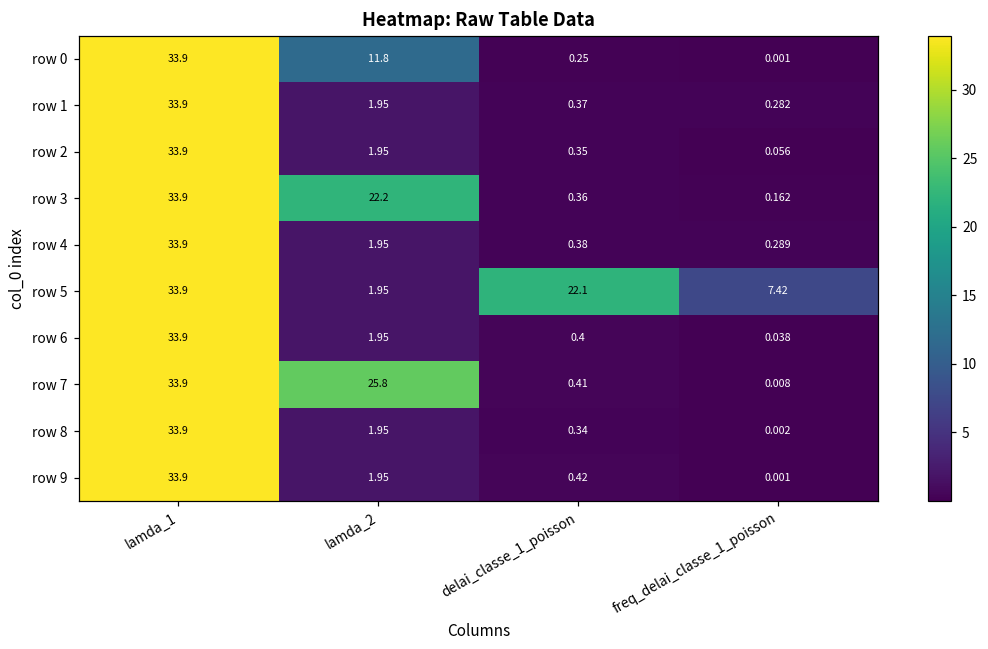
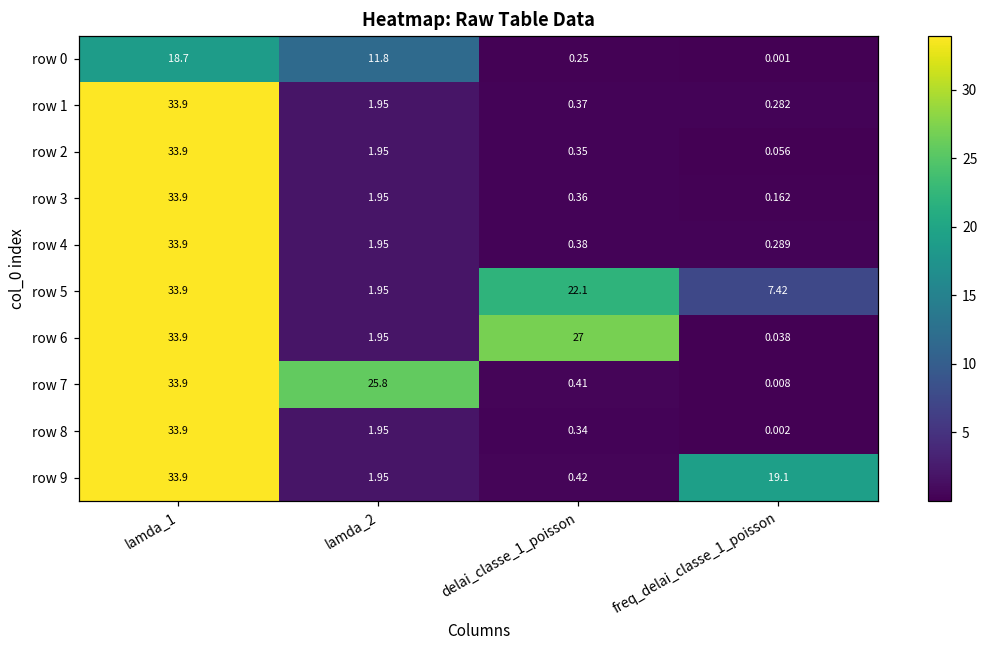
  {
    "row 0": {
-     "lamda_1": 33.9,
+     "lamda_1": 18.7,
      "lamda_2": 11.8,
      "delai_classe_1_poisson": 0.25,
      "freq_delai_classe_1_poisson": 0.001
    },
    "row 1": {
      "lamda_1": 33.9,
      "lamda_2": 1.95,
      "delai_classe_1_poisson": 0.37,
      "freq_delai_classe_1_poisson": 0.282
    },
    "row 2": {
      "lamda_1": 33.9,
      "lamda_2": 1.95,
      "delai_classe_1_poisson": 0.35,
      "freq_delai_classe_1_poisson": 0.056
    },
    "row 3": {
      "lamda_1": 33.9,
-     "lamda_2": 22.2,
+     "lamda_2": 1.95,
      "delai_classe_1_poisson": 0.36,
      "freq_delai_classe_1_poisson": 0.162
    },
    "row 4": {
      "lamda_1": 33.9,
      "lamda_2": 1.95,
      "delai_classe_1_poisson": 0.38,
      "freq_delai_classe_1_poisson": 0.289
    },
    "row 5": {
      "lamda_1": 33.9,
      "lamda_2": 1.95,
      "delai_classe_1_poisson": 22.1,
      "freq_delai_classe_1_poisson": 7.42
    },
    "row 6": {
      "lamda_1": 33.9,
      "lamda_2": 1.95,
-     "delai_classe_1_poisson": 0.4,
+     "delai_classe_1_poisson": 27,
      "freq_delai_classe_1_poisson": 0.038
    },
    "row 7": {
      "lamda_1": 33.9,
      "lamda_2": 25.8,
      "delai_classe_1_poisson": 0.41,
      "freq_delai_classe_1_poisson": 0.008
    },
    "row 8": {
      "lamda_1": 33.9,
      "lamda_2": 1.95,
      "delai_classe_1_poisson": 0.34,
      "freq_delai_classe_1_poisson": 0.002
    },
    "row 9": {
      "lamda_1": 33.9,
      "lamda_2": 1.95,
      "delai_classe_1_poisson": 0.42,
-     "freq_delai_classe_1_poisson": 0.001
+     "freq_delai_classe_1_poisson": 19.1
    }
  }
